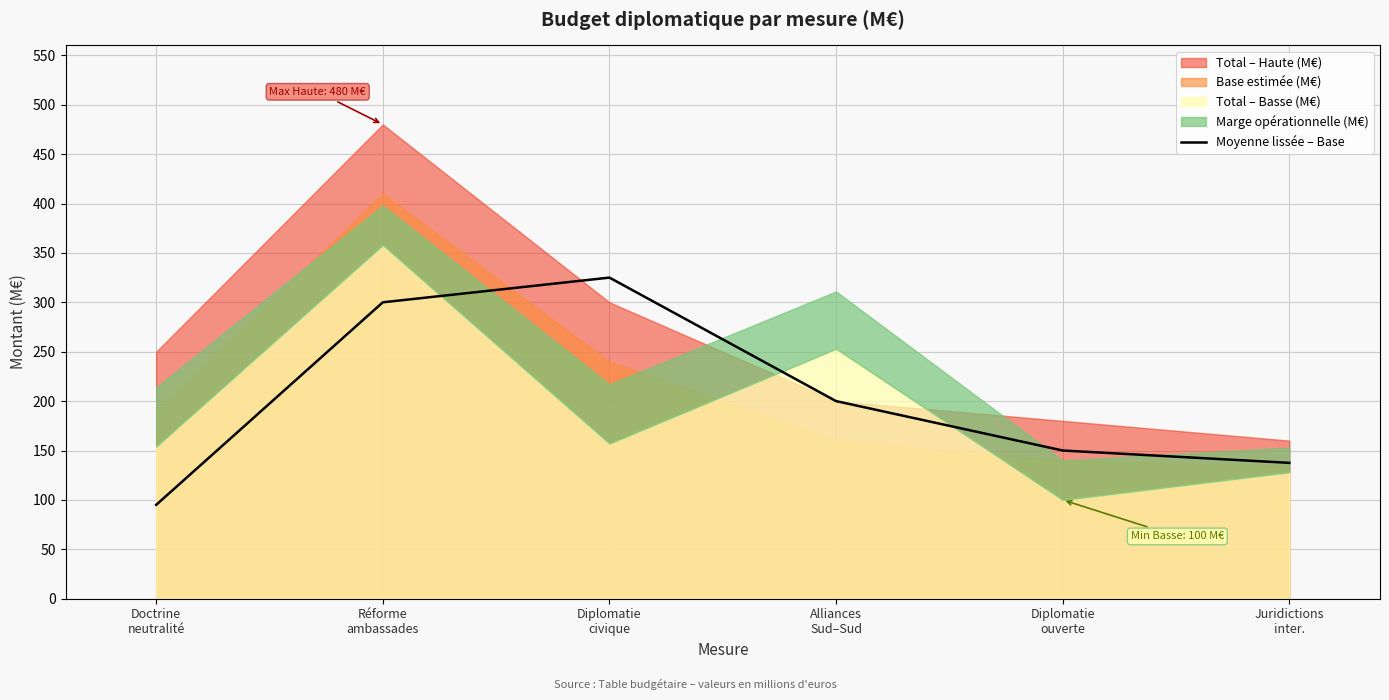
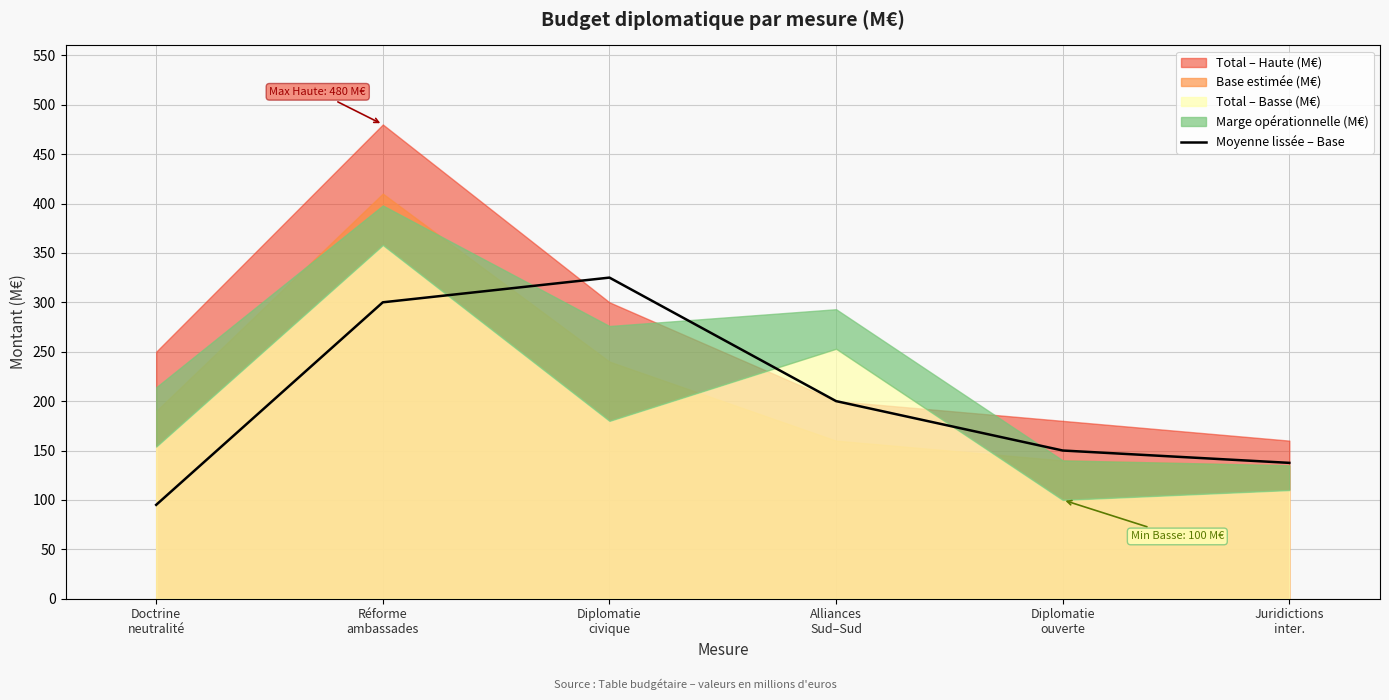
  {
    "Moyenne lissée – Base": {
      "Doctrine neutralité": 100,
      "Réforme ambassades": 300,
      "Diplomatie civique": 330,
      "Diplomatie ouverte": 150
    },
    "Total – Basse (M€)": {
      "Doctrine neutralité": 150,
      "Réforme ambassades": 360,
-     "Diplomatie civique": 160,
+     "Diplomatie civique": 180,
      "Alliances Sud–Sud": 250,
-     "Juridictions inter.": 130
+     "Juridictions inter.": 110
    },
    "Marge opérationnelle (M€)": {
      "Doctrine neutralité": 60,
      "Réforme ambassades": 40,
-     "Diplomatie civique": 60,
-     "Alliances Sud–Sud": 60
+     "Diplomatie civique": 100,
+     "Alliances Sud–Sud": 40
    }
  }
